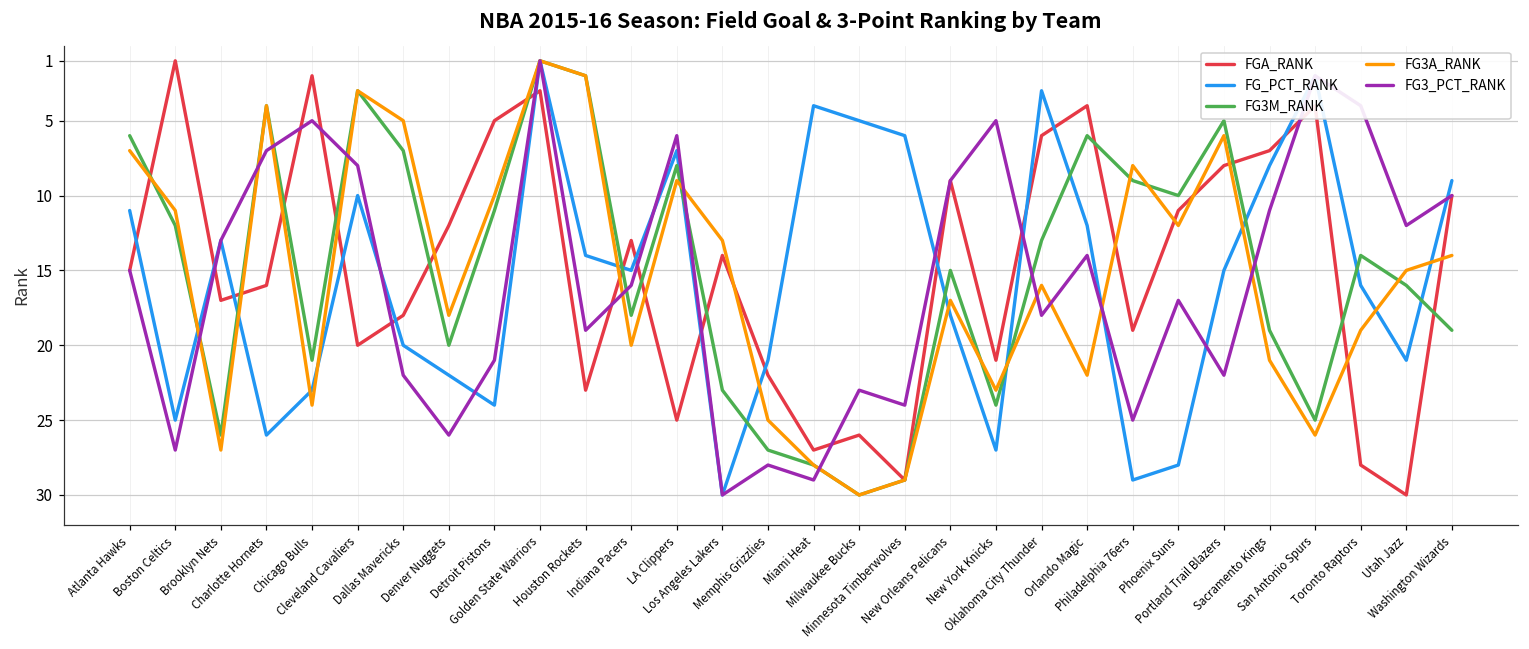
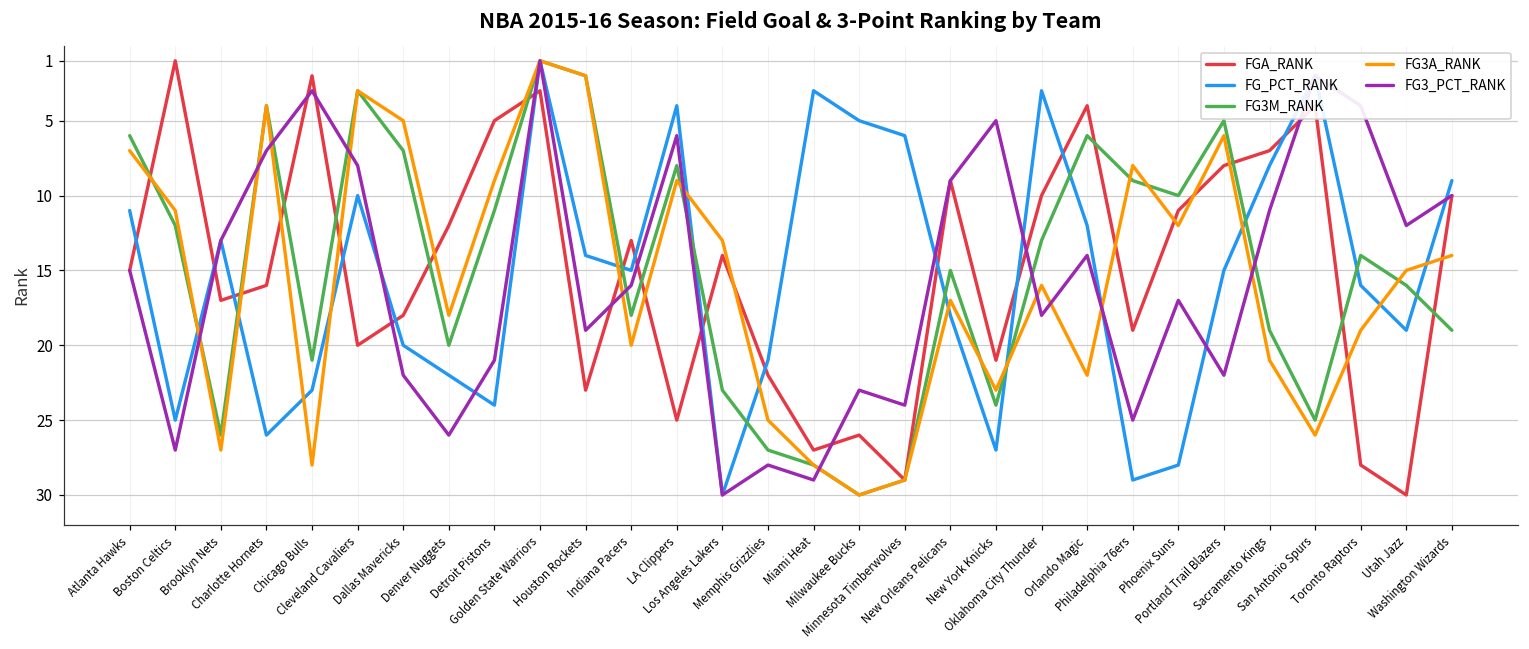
  {
    "FGA_RANK": {
      "Boston Celtics": 1,
      "Brooklyn Nets": 17,
      "Charlotte Hornets": 16,
      "Chicago Bulls": 2,
      "Cleveland Cavaliers": 20,
      "Dallas Mavericks": 18,
      "Denver Nuggets": 12,
      "Detroit Pistons": 5,
      "Golden State Warriors": 3,
      "Houston Rockets": 23,
      "Indiana Pacers": 13,
      "LA Clippers": 25,
      "Los Angeles Lakers": 14,
      "Memphis Grizzlies": 22,
      "Miami Heat": 27,
      "Milwaukee Bucks": 26,
      "New York Knicks": 21,
-     "Oklahoma City Thunder": 6,
+     "Oklahoma City Thunder": 10,
      "Orlando Magic": 4,
      "Philadelphia 76ers": 19,
      "Phoenix Suns": 11,
      "Portland Trail Blazers": 8,
      "Sacramento Kings": 7,
      "Toronto Raptors": 28,
      "Utah Jazz": 30
    },
    "FG_PCT_RANK": {
      "Atlanta Hawks": 11,
      "Boston Celtics": 25,
      "Charlotte Hornets": 26,
      "Chicago Bulls": 23,
      "Cleveland Cavaliers": 10,
      "Dallas Mavericks": 20,
      "Denver Nuggets": 22,
      "Detroit Pistons": 24,
      "Houston Rockets": 14,
      "Indiana Pacers": 15,
-     "LA Clippers": 7,
+     "LA Clippers": 4,
      "Memphis Grizzlies": 21,
-     "Miami Heat": 4,
+     "Miami Heat": 3,
      "Milwaukee Bucks": 5,
      "Minnesota Timberwolves": 6,
      "New Orleans Pelicans": 18,
      "New York Knicks": 27,
      "Oklahoma City Thunder": 3,
      "Orlando Magic": 12,
      "Philadelphia 76ers": 29,
      "Phoenix Suns": 28,
      "Portland Trail Blazers": 15,
      "Sacramento Kings": 8,
      "Toronto Raptors": 16,
-     "Utah Jazz": 21,
+     "Utah Jazz": 19,
      "Washington Wizards": 9
    },
    "FG3M_RANK": {
      "Atlanta Hawks": 6,
      "Boston Celtics": 12,
      "Brooklyn Nets": 26,
      "Chicago Bulls": 21,
      "Dallas Mavericks": 7,
      "Denver Nuggets": 20,
      "Detroit Pistons": 11,
      "Indiana Pacers": 18,
      "LA Clippers": 8,
      "Los Angeles Lakers": 23,
      "Memphis Grizzlies": 27,
      "New Orleans Pelicans": 15,
      "New York Knicks": 24,
      "Oklahoma City Thunder": 13,
      "Orlando Magic": 6,
      "Philadelphia 76ers": 9,
      "Phoenix Suns": 10,
      "Portland Trail Blazers": 5,
      "Sacramento Kings": 19,
      "San Antonio Spurs": 25,
      "Toronto Raptors": 14,
      "Utah Jazz": 16,
      "Washington Wizards": 19
    },
    "FG3A_RANK": {
      "Atlanta Hawks": 7,
      "Boston Celtics": 11,
      "Brooklyn Nets": 27,
-     "Chicago Bulls": 24,
+     "Chicago Bulls": 28,
      "Dallas Mavericks": 5,
      "Denver Nuggets": 18,
-     "Detroit Pistons": 10,
+     "Detroit Pistons": 9,
      "Indiana Pacers": 20,
      "LA Clippers": 9,
      "Los Angeles Lakers": 13,
      "Memphis Grizzlies": 25,
      "New Orleans Pelicans": 17,
      "New York Knicks": 23,
      "Oklahoma City Thunder": 16,
      "Orlando Magic": 22,
      "Philadelphia 76ers": 8,
      "Phoenix Suns": 12,
      "Portland Trail Blazers": 6,
      "Sacramento Kings": 21,
      "San Antonio Spurs": 26,
      "Toronto Raptors": 19,
      "Utah Jazz": 15,
      "Washington Wizards": 14
    },
    "FG3_PCT_RANK": {
      "Boston Celtics": 27,
      "Charlotte Hornets": 7,
-     "Chicago Bulls": 5,
+     "Chicago Bulls": 3,
      "Cleveland Cavaliers": 8,
      "Dallas Mavericks": 22,
      "Denver Nuggets": 26,
      "Detroit Pistons": 21,
      "Houston Rockets": 19,
      "Indiana Pacers": 16,
      "LA Clippers": 6,
      "Memphis Grizzlies": 28,
      "Miami Heat": 29,
      "Milwaukee Bucks": 23,
      "Minnesota Timberwolves": 24,
      "New York Knicks": 5,
      "Oklahoma City Thunder": 18,
      "Orlando Magic": 14,
      "Philadelphia 76ers": 25,
      "Phoenix Suns": 17,
      "Portland Trail Blazers": 22,
      "Sacramento Kings": 11,
      "Utah Jazz": 12
    }
  }
